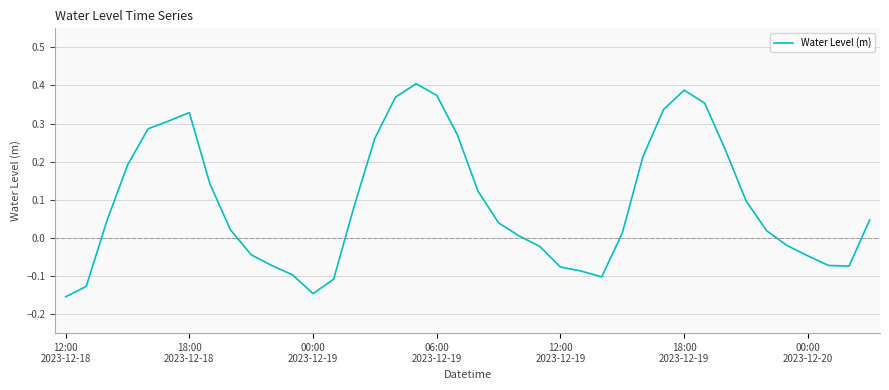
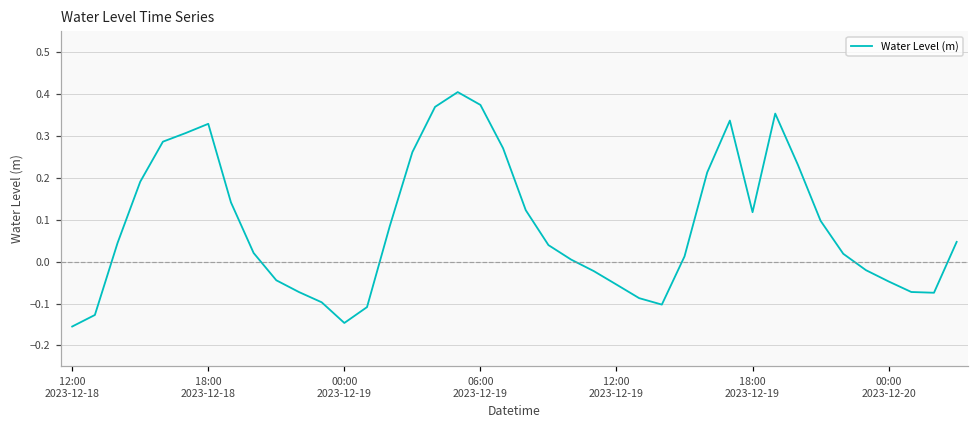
  {
    "12:00 2023-12-18": -0.15,
    "18:00 2023-12-18": 0.33,
    "00:00 2023-12-19": -0.15,
    "06:00 2023-12-19": 0.37,
-   "12:00 2023-12-19": -0.08,
-   "18:00 2023-12-19": 0.39,
+   "12:00 2023-12-19": -0.05,
+   "18:00 2023-12-19": 0.12,
    "00:00 2023-12-20": -0.05
  }
